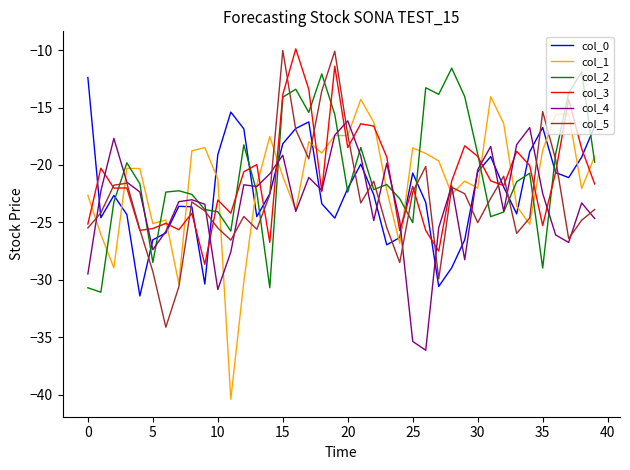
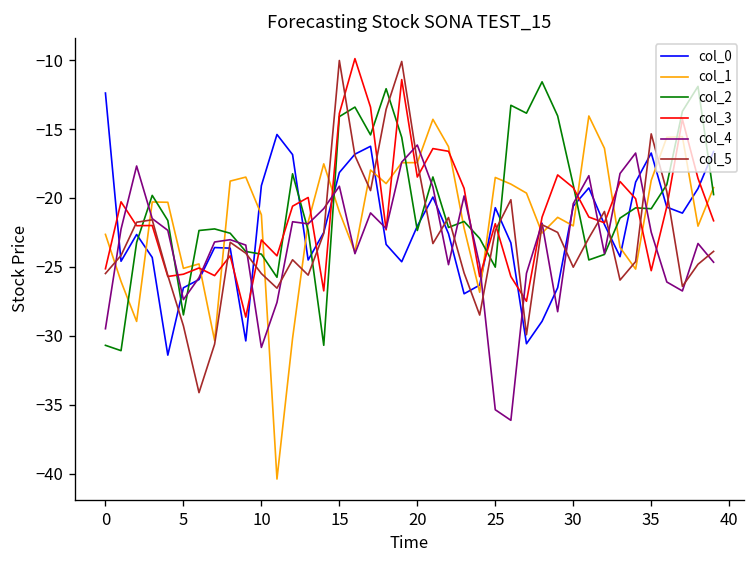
  {
    "col_0": {
      "0": -12.4,
      "5": -26.5,
      "10": -19.1,
      "15": -18.2,
      "20": -22.0,
      "25": -20.7,
      "35": -16.7
    },
    "col_1": {
      "0": -22.6,
      "5": -25.1,
      "10": -21.2,
      "15": -21.0,
      "25": -18.5,
      "30": -22.0,
      "35": -18.7
    },
    "col_2": {
      "0": -30.7,
      "5": -28.5,
      "10": -24.1,
      "15": -14.1,
      "20": -22.4,
      "25": -25.0,
-     "35": -29.0
+     "35": -20.8
    },
    "col_3": {
      "0": -25.1,
      "5": -25.5,
      "10": -23.0,
      "15": -13.9,
      "20": -18.5,
      "25": -21.9,
      "35": -25.3
    },
    "col_4": {
      "0": -29.5,
      "5": -27.4,
      "10": -30.8,
      "15": -19.1,
      "20": -16.2,
      "25": -35.4,
      "35": -22.5
    },
    "col_5": {
      "0": -25.5,
      "5": -29.3,
      "10": -25.5,
      "15": -10.0,
      "25": -22.4,
      "30": -25.0,
      "35": -15.3
    }
  }
